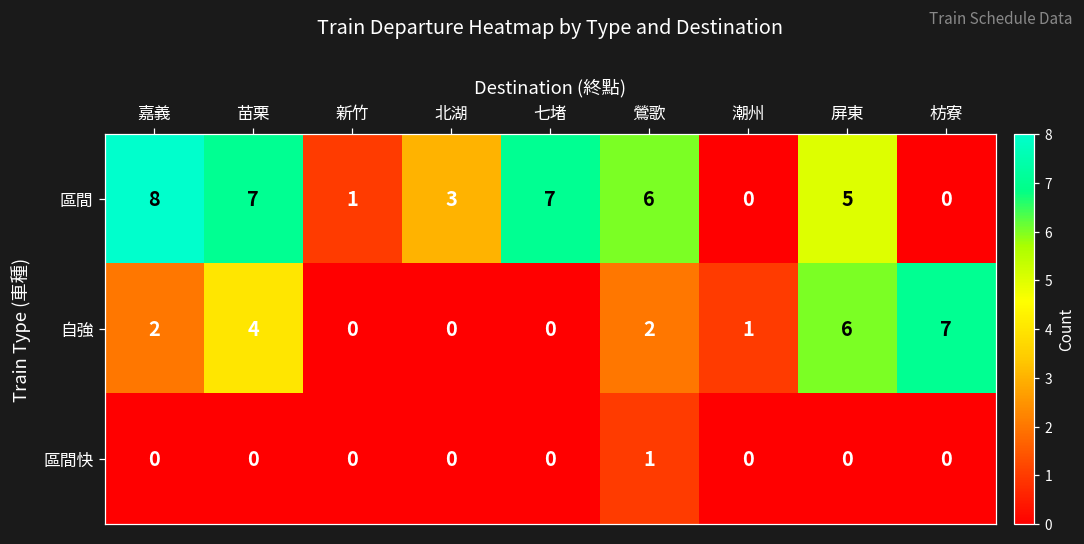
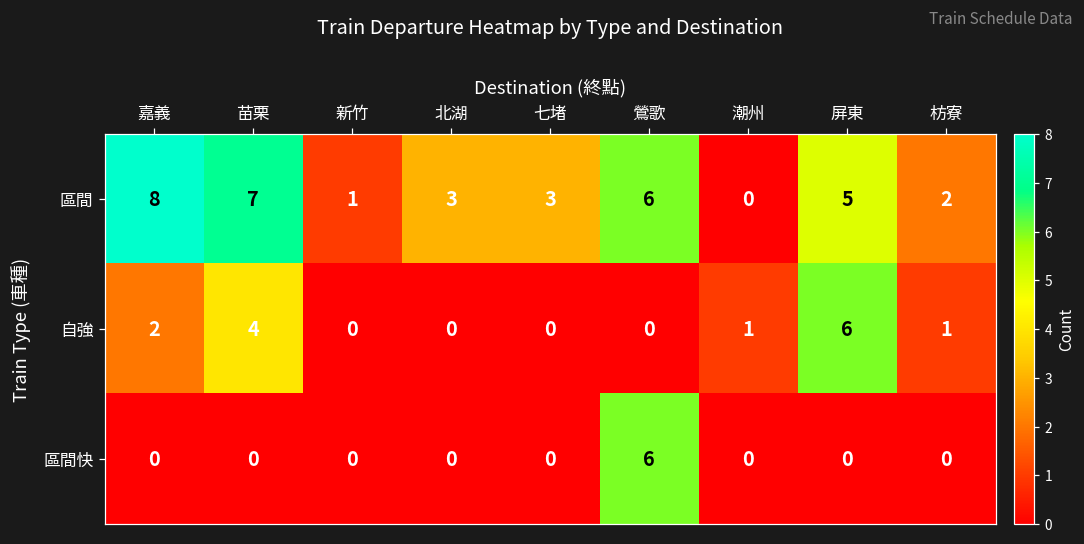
  {
    "區間": {
      "嘉義": 8,
      "苗栗": 7,
      "新竹": 1,
      "北湖": 3,
-     "七堵": 7,
+     "七堵": 3,
      "鶯歌": 6,
      "潮州": 0,
      "屏東": 5,
-     "枋寮": 0
+     "枋寮": 2
    },
    "自強": {
      "嘉義": 2,
      "苗栗": 4,
      "新竹": 0,
      "北湖": 0,
      "七堵": 0,
-     "鶯歌": 2,
+     "鶯歌": 0,
      "潮州": 1,
      "屏東": 6,
-     "枋寮": 7
+     "枋寮": 1
    },
    "區間快": {
      "嘉義": 0,
      "苗栗": 0,
      "新竹": 0,
      "北湖": 0,
      "七堵": 0,
-     "鶯歌": 1,
+     "鶯歌": 6,
      "潮州": 0,
      "屏東": 0,
      "枋寮": 0
    }
  }
